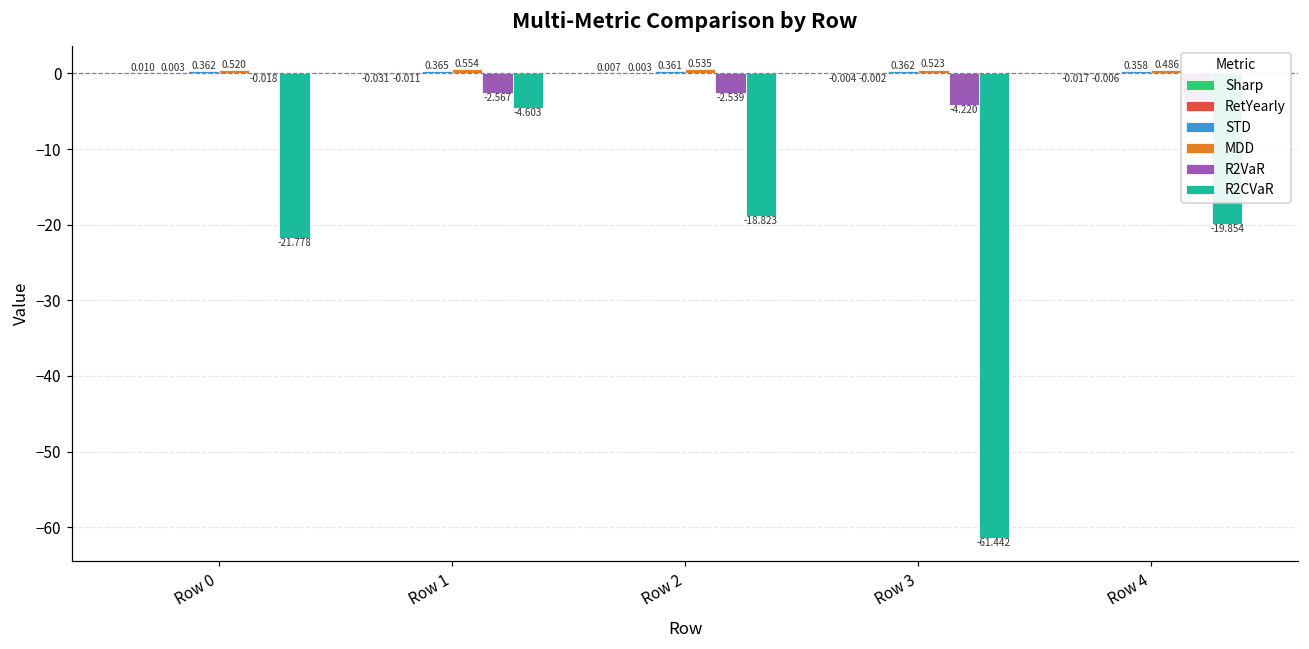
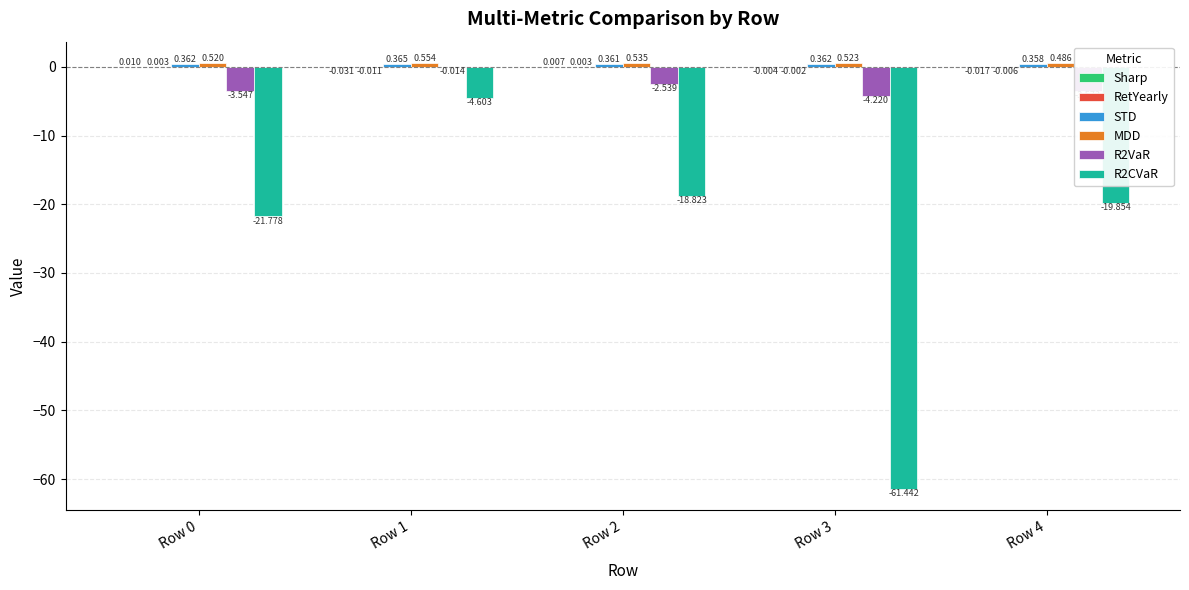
  {
    "STD": {
      "Row 0": 0.362,
      "Row 1": 0.365,
      "Row 2": 0.361,
      "Row 3": 0.362,
      "Row 4": 0.358
    },
    "R2VaR": {
-     "Row 0": -0.018,
-     "Row 1": -2.567,
+     "Row 0": -3.547,
+     "Row 1": -0.014,
      "Row 2": -2.539,
      "Row 3": -4.220
    }
  }
